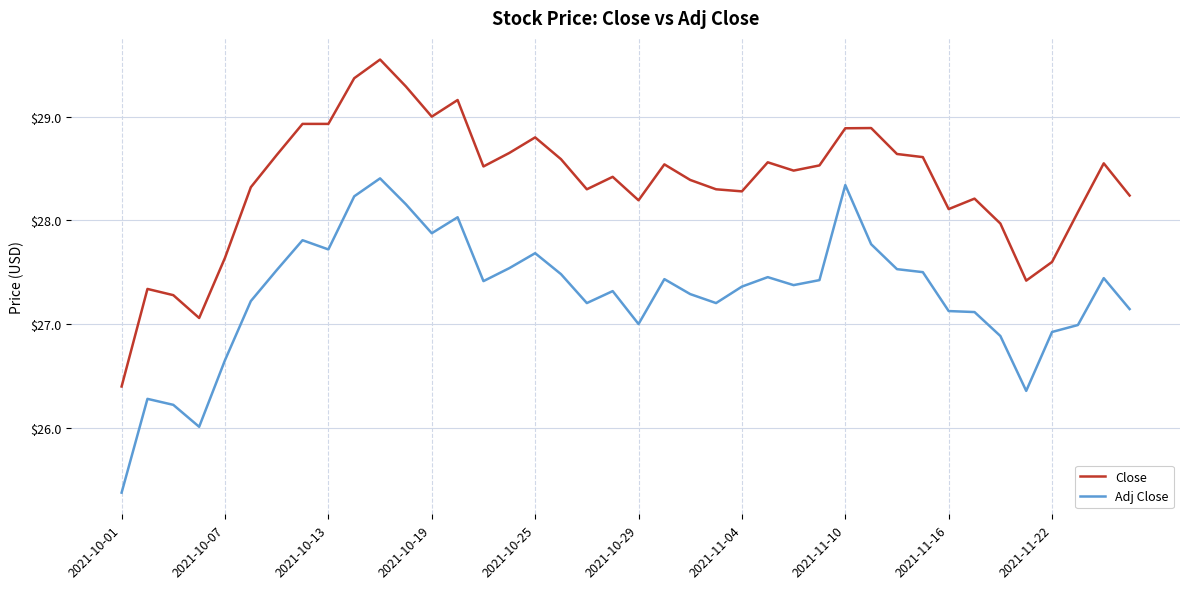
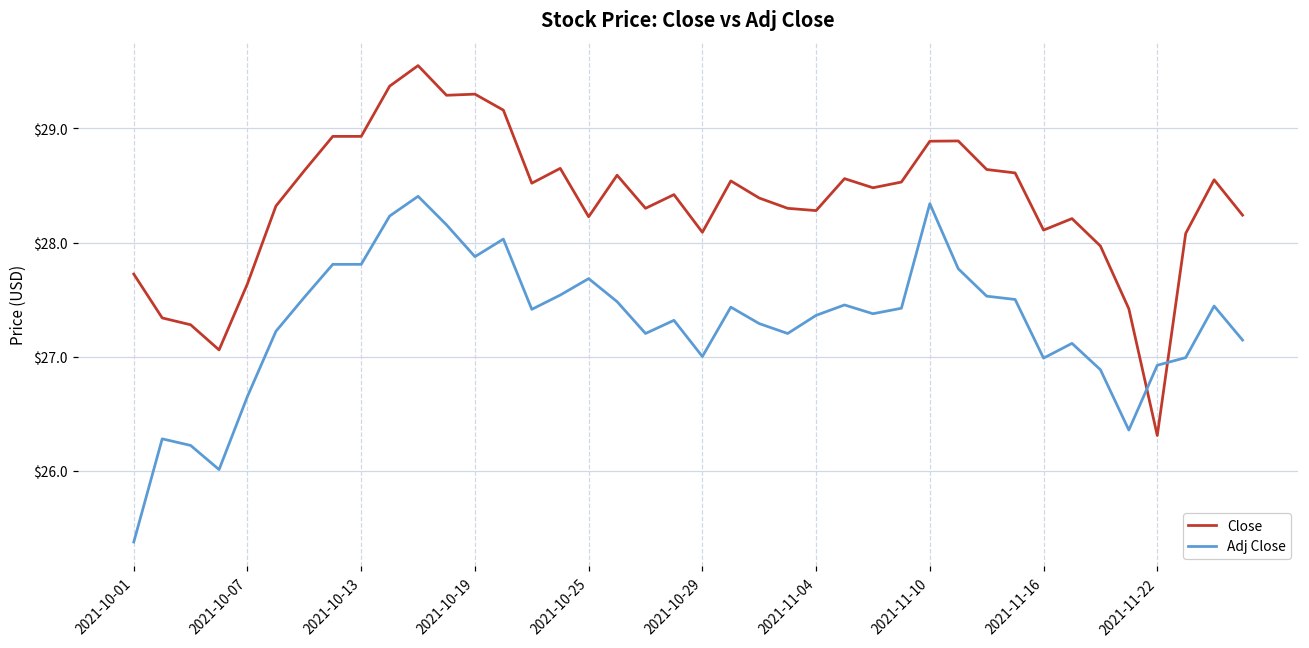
  {
    "Close": {
-     "2021-10-01": "$26.40",
+     "2021-10-01": "$27.72",
      "2021-10-07": "$27.64",
      "2021-10-13": "$28.93",
-     "2021-10-19": "$29.0",
-     "2021-10-25": "$28.80",
-     "2021-10-29": "$28.19",
+     "2021-10-19": "$29.3",
+     "2021-10-25": "$28.23",
+     "2021-10-29": "$28.09",
      "2021-11-04": "$28.28",
      "2021-11-10": "$28.89",
      "2021-11-16": "$28.11",
-     "2021-11-22": "$27.60"
+     "2021-11-22": "$26.31"
    },
    "Adj Close": {
      "2021-10-01": "$25.38",
      "2021-10-07": "$26.65",
-     "2021-10-13": "$27.72",
+     "2021-10-13": "$27.81",
      "2021-10-19": "$27.88",
      "2021-10-25": "$27.68",
      "2021-10-29": "$27.00",
      "2021-11-04": "$27.36",
      "2021-11-10": "$28.34",
-     "2021-11-16": "$27.13",
+     "2021-11-16": "$26.99",
      "2021-11-22": "$26.93"
    }
  }
